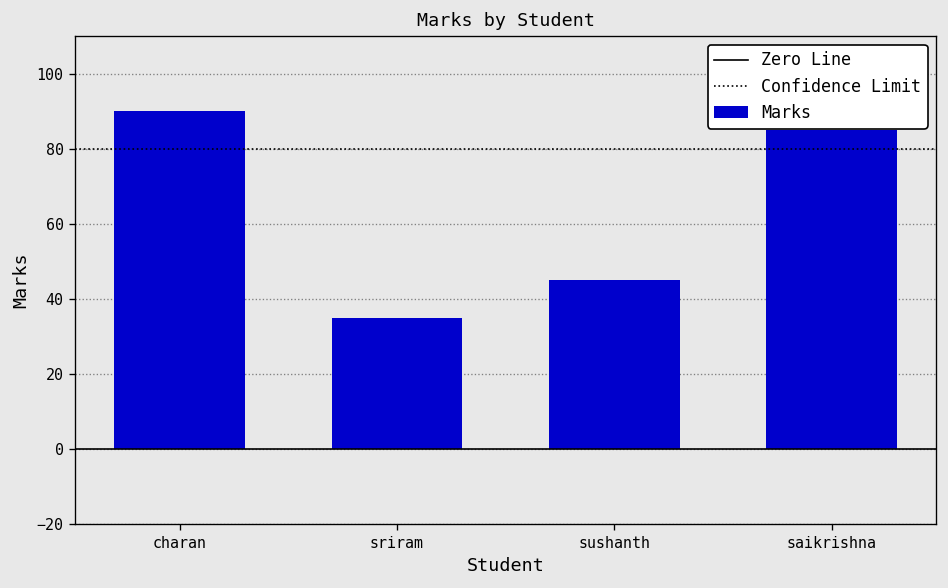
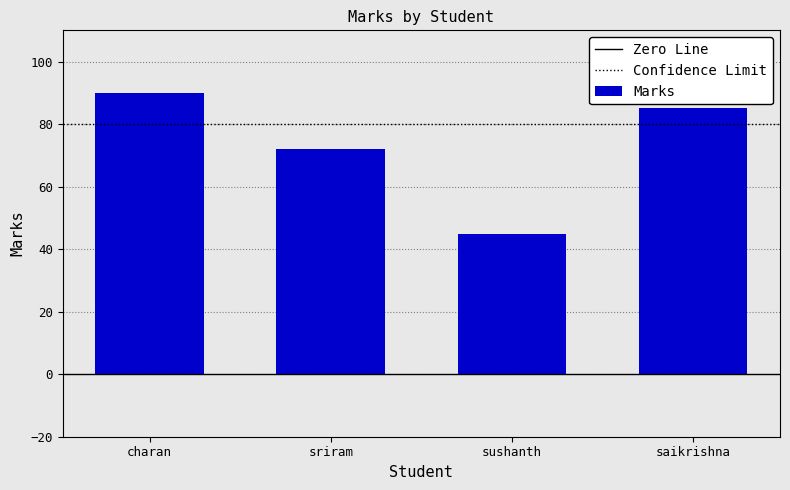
  {
    "charan": 90,
-   "sriram": 35,
+   "sriram": 72,
    "sushanth": 45,
    "saikrishna": 85
  }
